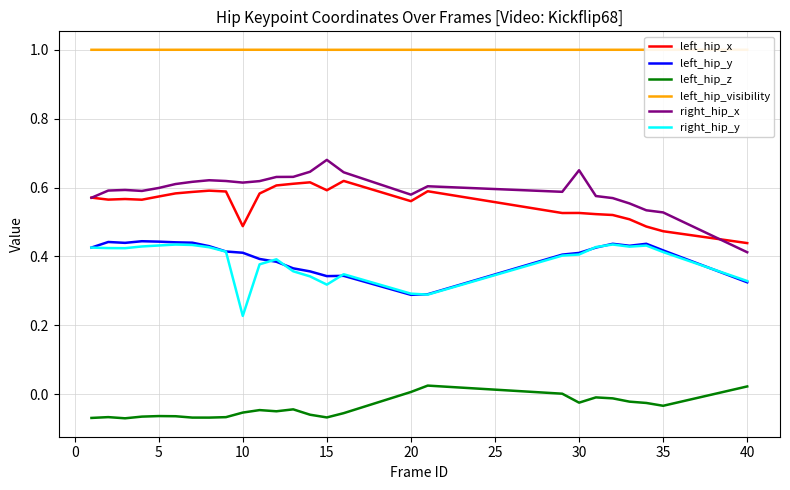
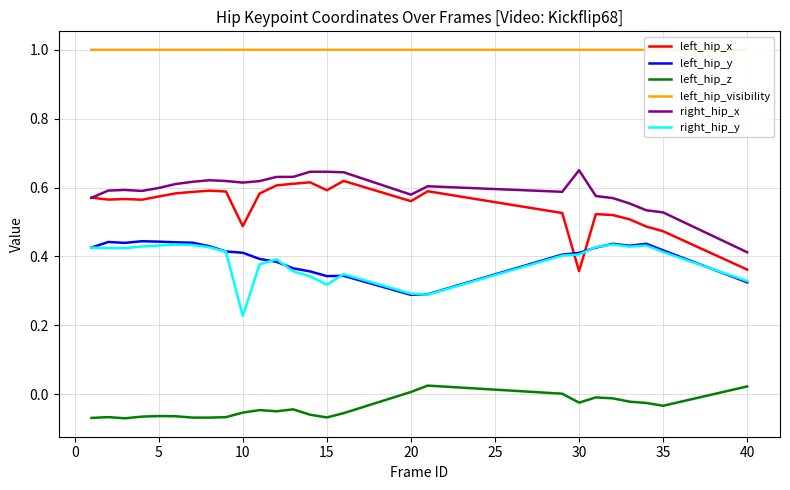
  {
    "left_hip_x": {
      "5": 0.57,
      "10": 0.49,
      "15": 0.59,
      "20": 0.56,
-     "30": 0.53,
+     "30": 0.36,
      "35": 0.47,
-     "40": 0.44
+     "40": 0.36
    },
    "left_hip_y": {
      "5": 0.44,
      "10": 0.41,
      "15": 0.34
    },
    "left_hip_z": {
      "5": -0.06,
      "10": -0.05,
      "15": -0.07,
      "20": 0.01,
      "30": -0.02,
      "35": -0.03,
      "40": 0.02
    },
    "left_hip_visibility": {
      "5": 1.00,
      "10": 1.00,
      "15": 1.00,
      "20": 1.00,
      "30": 1.00
    },
    "right_hip_x": {
      "5": 0.60,
      "10": 0.61,
-     "15": 0.68,
+     "15": 0.65,
      "20": 0.58,
      "30": 0.65,
      "35": 0.53,
      "40": 0.41
    },
    "right_hip_y": {
      "5": 0.43,
      "10": 0.23,
      "15": 0.32
    }
  }
